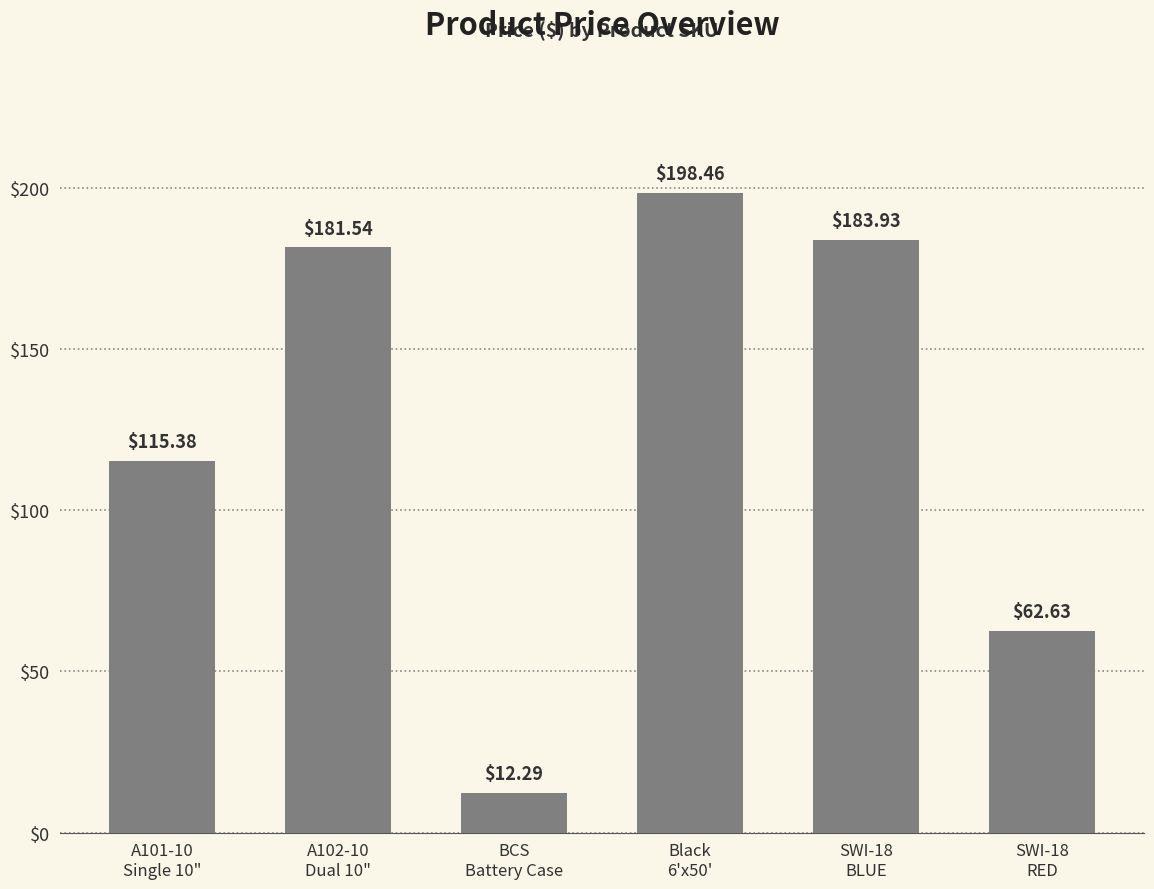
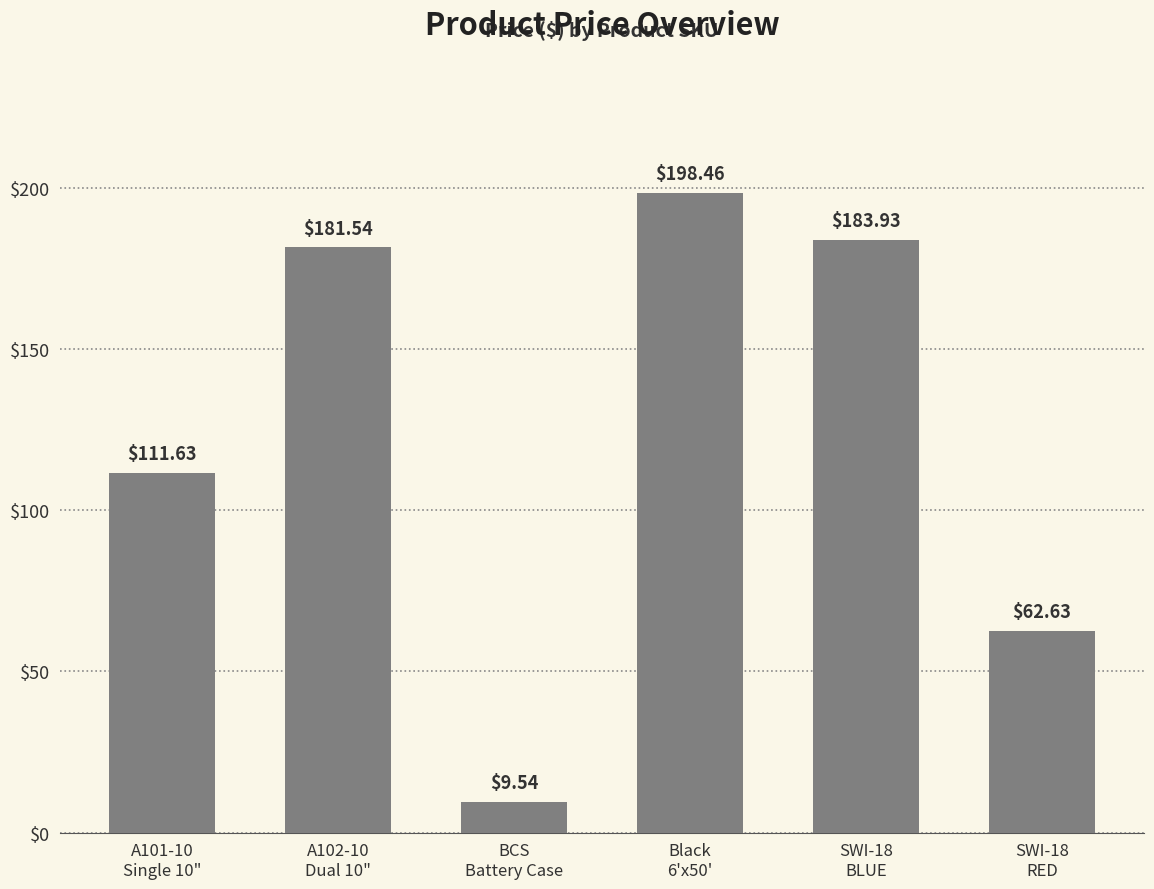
  {
-   "A101-10 Single 10\"": "$115.38",
+   "A101-10 Single 10\"": "$111.63",
    "A102-10 Dual 10\"": "$181.54",
-   "BCS Battery Case": "$12.29",
+   "BCS Battery Case": "$9.54",
    "Black 6'x50'": "$198.46",
    "SWI-18 BLUE": "$183.93",
    "SWI-18 RED": "$62.63"
  }
